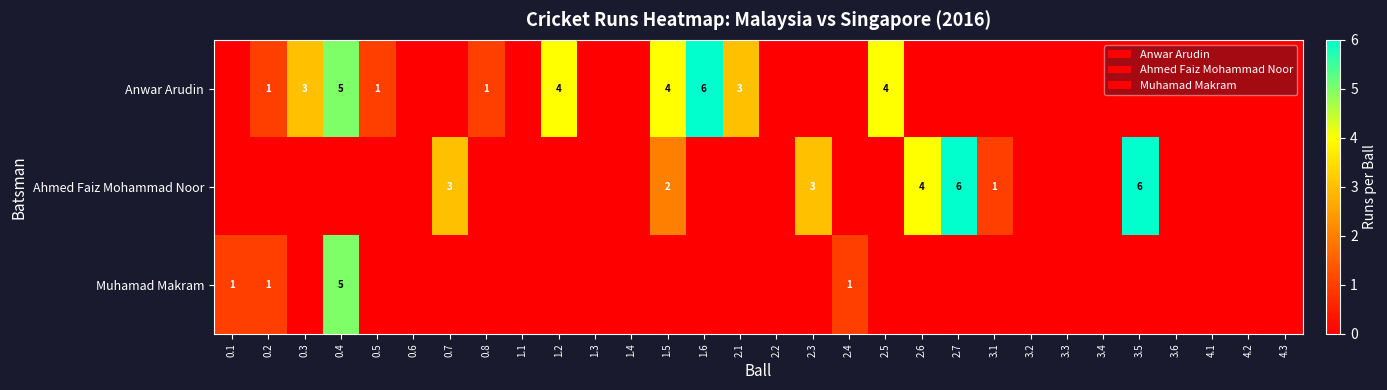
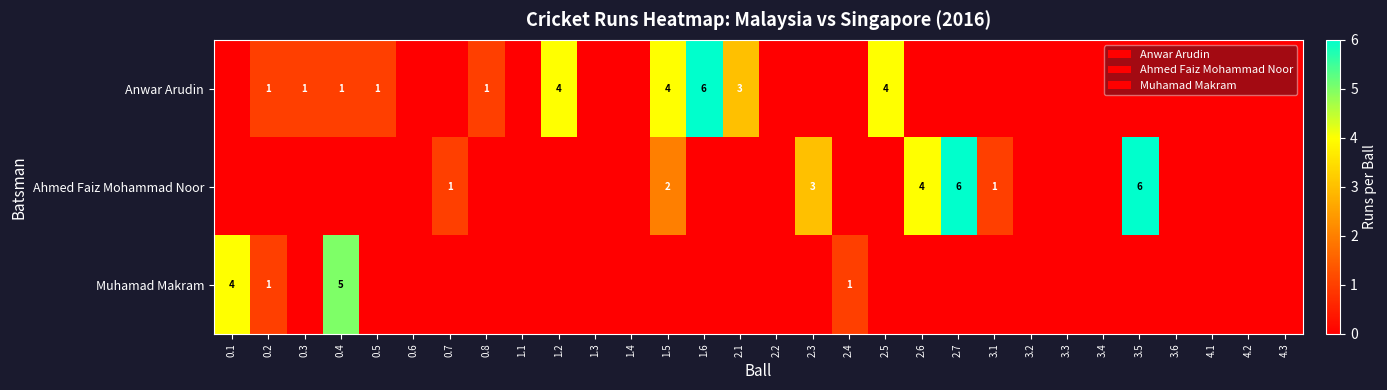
  {
    "Anwar Arudin": {
      "0.2": 1,
-     "0.3": 3,
-     "0.4": 5,
+     "0.3": 1,
+     "0.4": 1,
      "0.5": 1,
      "0.8": 1,
      "1.2": 4,
      "1.5": 4,
      "1.6": 6,
      "2.1": 3,
      "2.5": 4
    },
    "Ahmed Faiz Mohammad Noor": {
-     "0.7": 3,
+     "0.7": 1,
      "1.5": 2,
      "2.3": 3,
      "2.6": 4,
      "2.7": 6,
      "3.1": 1,
      "3.5": 6
    },
    "Muhamad Makram": {
-     "0.1": 1,
+     "0.1": 4,
      "0.2": 1,
      "0.4": 5,
      "2.4": 1
    }
  }
